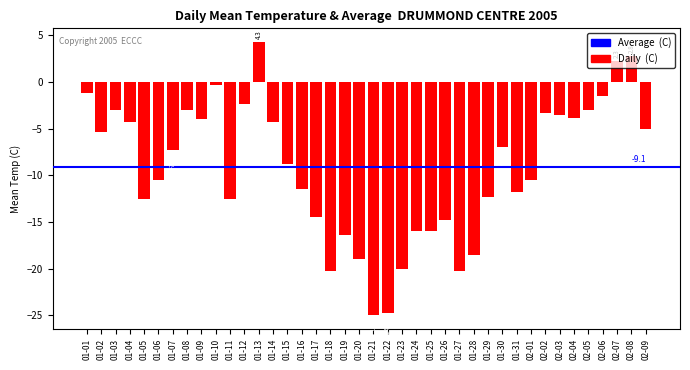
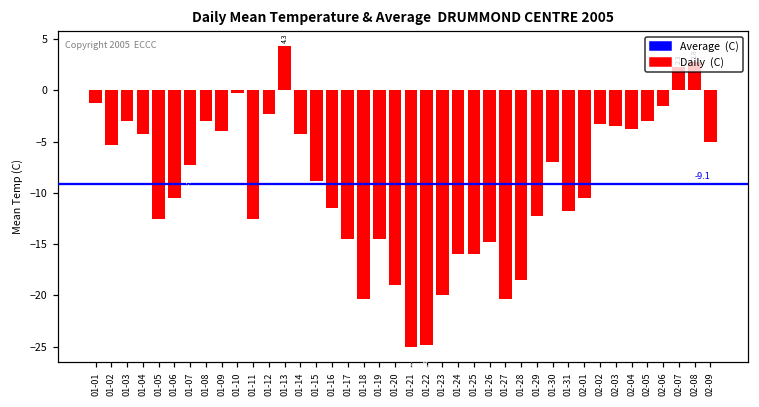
  {
    "01-01": -1,
    "01-02": -5,
    "01-03": -3,
    "01-04": -4,
    "01-05": -13,
    "01-06": -11,
    "01-07": -7,
    "01-08": -3,
    "01-09": -4,
    "01-10": 0,
    "01-11": -13,
    "01-12": -2,
    "01-14": -4,
    "01-15": -9,
    "01-16": -12,
    "01-17": -15,
    "01-18": -20,
-   "01-19": -16,
+   "01-19": -15,
    "01-20": -19,
    "01-21": -25,
    "01-22": -25,
    "01-23": -20,
    "01-24": -16,
    "01-25": -16,
    "01-26": -15,
    "01-27": -20,
    "01-28": -19,
    "01-29": -12,
    "01-30": -7,
    "01-31": -12,
    "02-01": -11,
    "02-02": -3,
    "02-03": -4,
    "02-04": -4,
    "02-05": -3,
    "02-06": -2,
    "02-09": -5
  }
